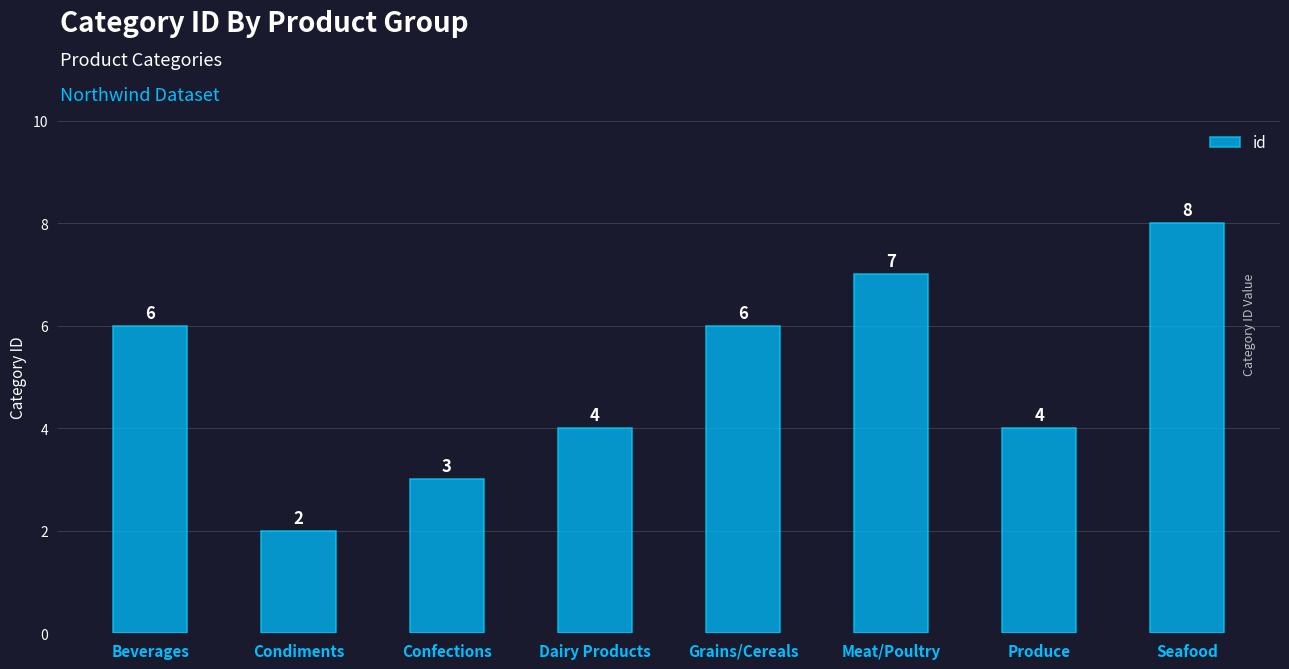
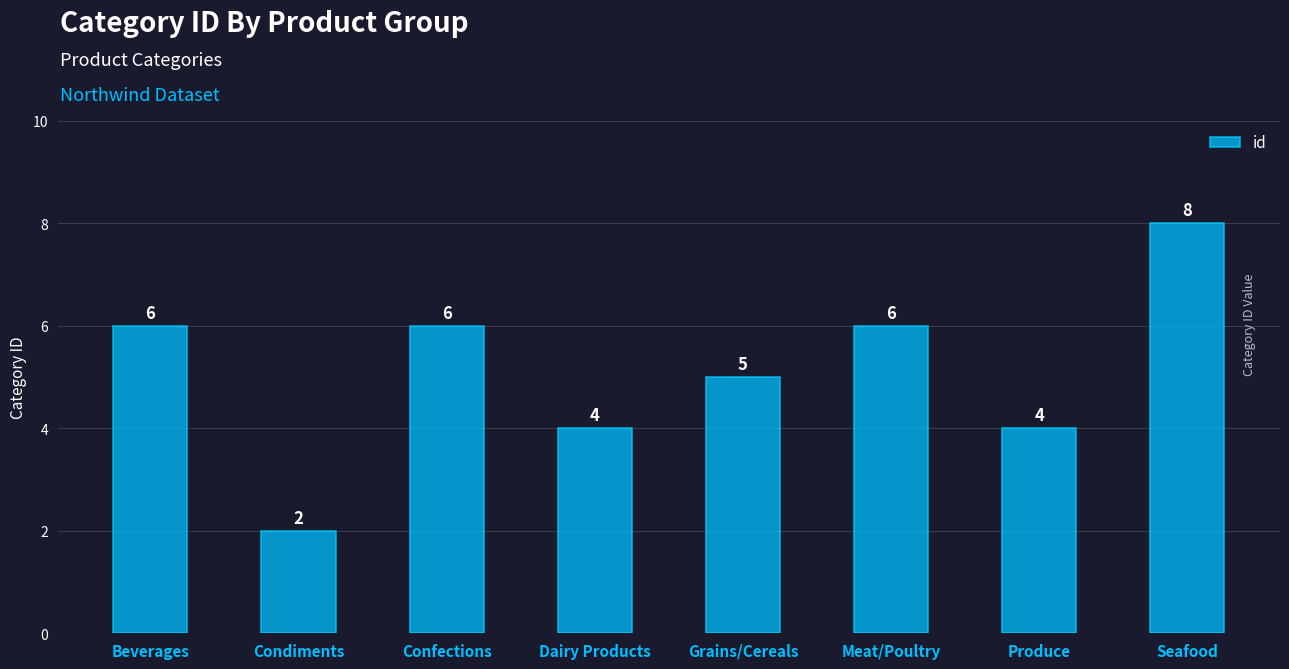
  {
    "Beverages": 6,
    "Condiments": 2,
-   "Confections": 3,
+   "Confections": 6,
    "Dairy Products": 4,
-   "Grains/Cereals": 6,
-   "Meat/Poultry": 7,
+   "Grains/Cereals": 5,
+   "Meat/Poultry": 6,
    "Produce": 4,
    "Seafood": 8
  }
